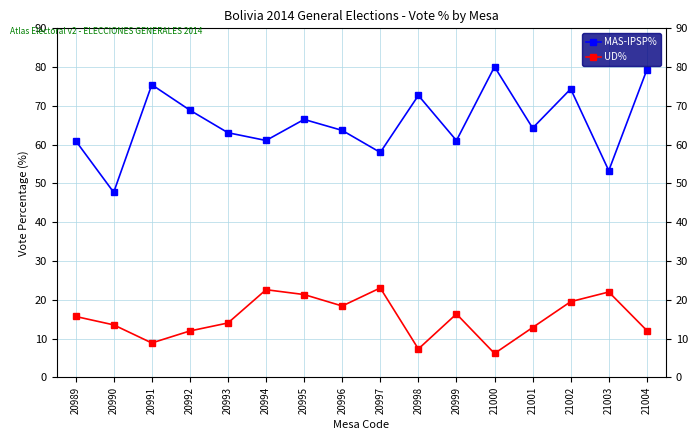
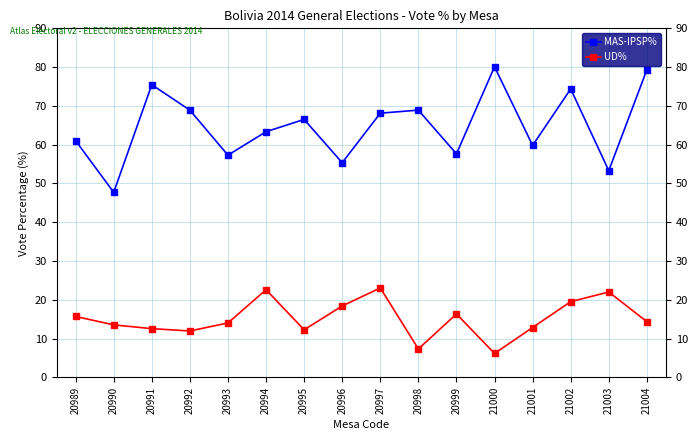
  {
    "MAS-IPSP%": {
      "20989": 61,
      "20990": 48,
      "20991": 75,
      "20992": 69,
-     "20993": 63,
-     "20994": 61,
+     "20993": 57,
+     "20994": 63,
      "20995": 67,
-     "20996": 64,
-     "20997": 58,
-     "20998": 73,
-     "20999": 61,
+     "20996": 55,
+     "20997": 68,
+     "20998": 69,
+     "20999": 58,
      "21000": 80,
-     "21001": 64,
+     "21001": 60,
      "21002": 74,
      "21003": 53,
      "21004": 79
    },
    "UD%": {
      "20989": 16,
      "20990": 14,
-     "20991": 9,
+     "20991": 13,
      "20992": 12,
      "20993": 14,
      "20994": 23,
-     "20995": 21,
+     "20995": 12,
      "20996": 18,
      "20997": 23,
      "20998": 7,
      "20999": 16,
      "21000": 6,
      "21001": 13,
      "21002": 20,
      "21003": 22,
-     "21004": 12
+     "21004": 14
    }
  }
